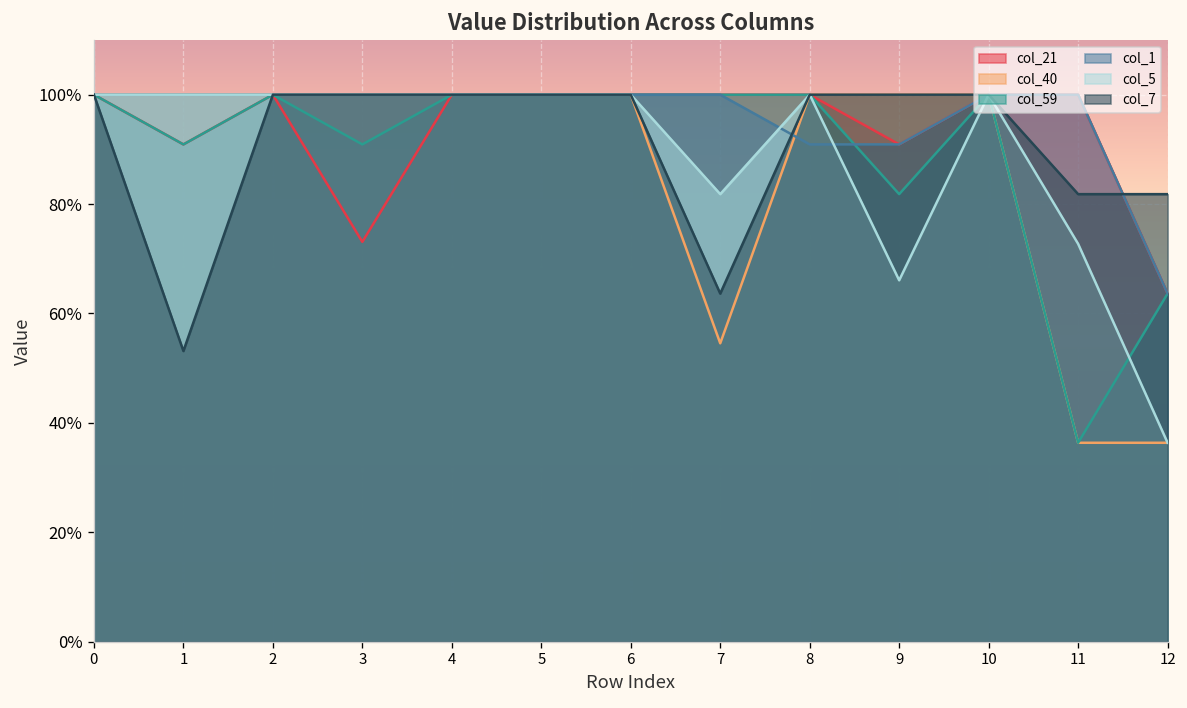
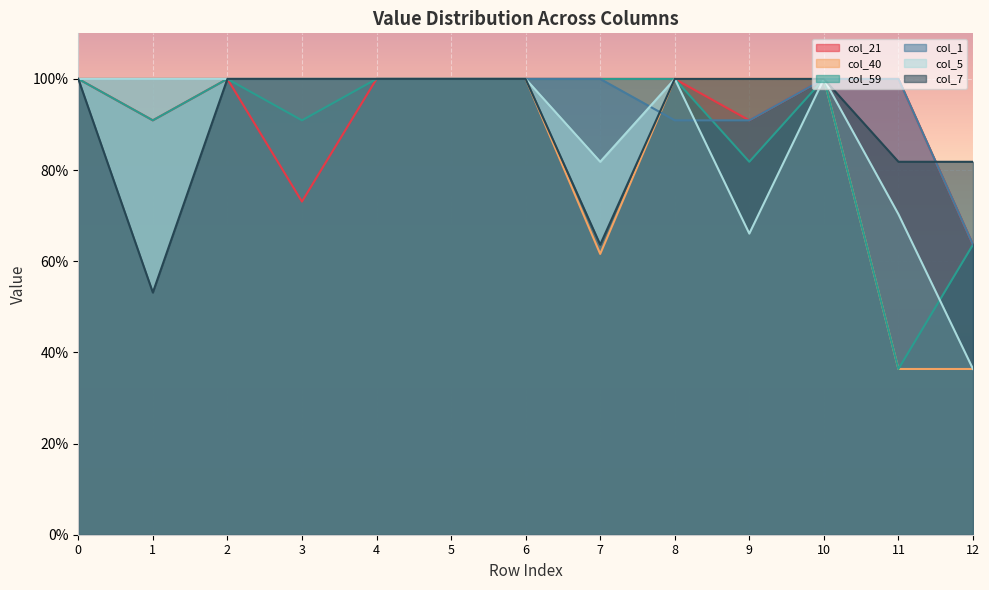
  {
    "col_21": {
      "3": "73%"
    },
    "col_40": {
-     "7": "55%"
+     "7": "62%"
    },
    "col_5": {
      "7": "82%",
      "9": "66%",
-     "11": "73%"
+     "11": "70%"
    },
    "col_7": {
      "1": "53%",
      "7": "64%",
      "11": "82%",
      "12": "82%"
    }
  }
